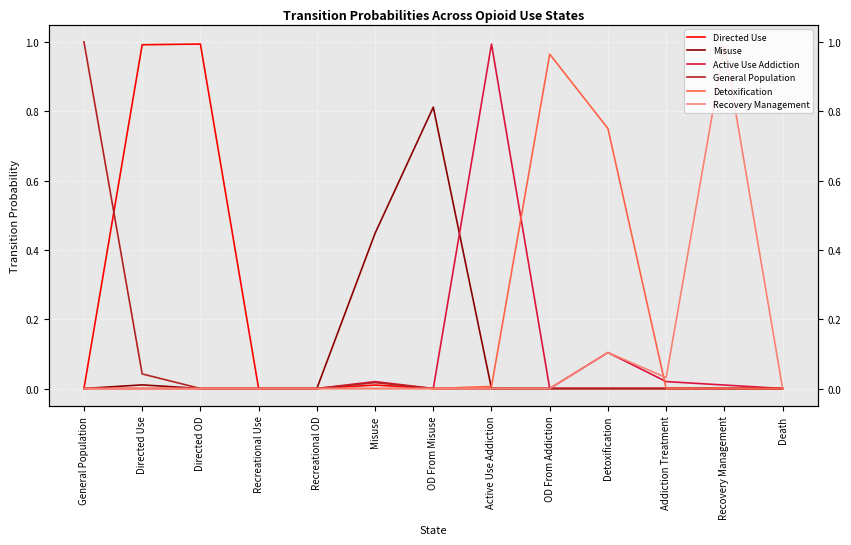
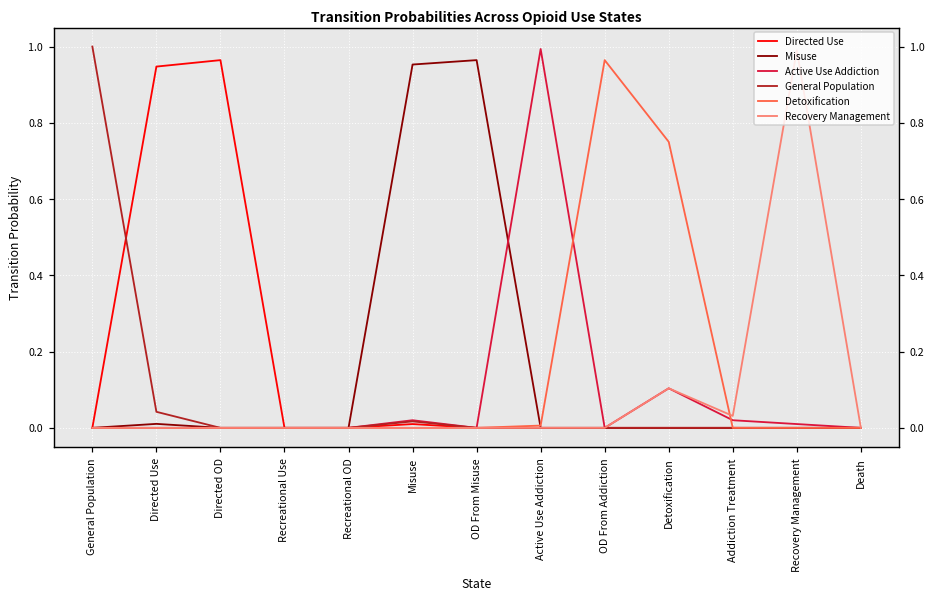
  {
    "Directed Use": {
-     "Directed Use": 0.99,
-     "Directed OD": 0.99
+     "Directed Use": 0.95,
+     "Directed OD": 0.96
    },
    "Misuse": {
      "Directed Use": 0.01,
-     "Misuse": 0.45,
-     "OD From Misuse": 0.81
+     "Misuse": 0.95,
+     "OD From Misuse": 0.96
    }
  }
